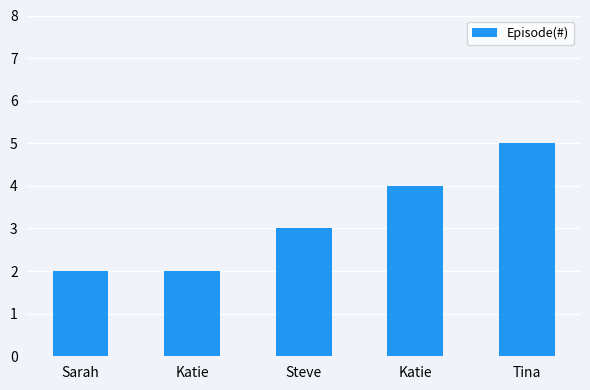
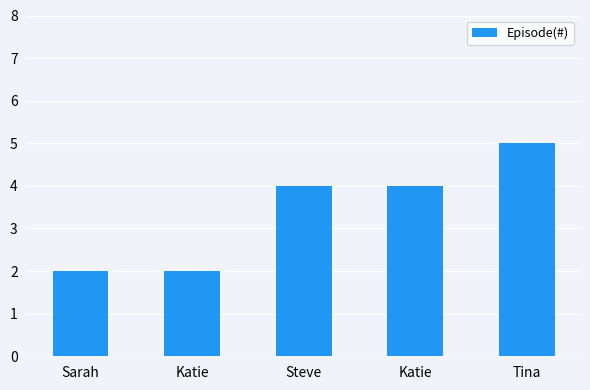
  {
    "Sarah": 2,
-   "Steve": 3,
+   "Steve": 4,
    "Tina": 5
  }
